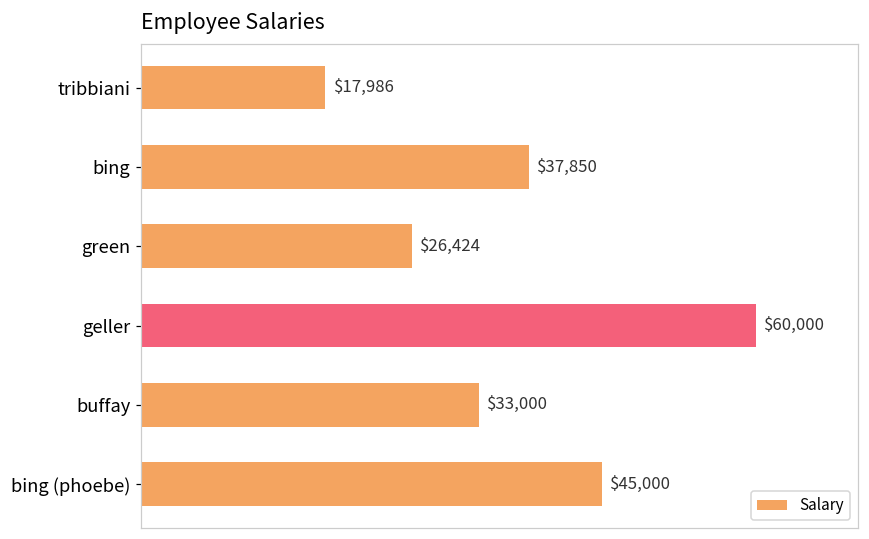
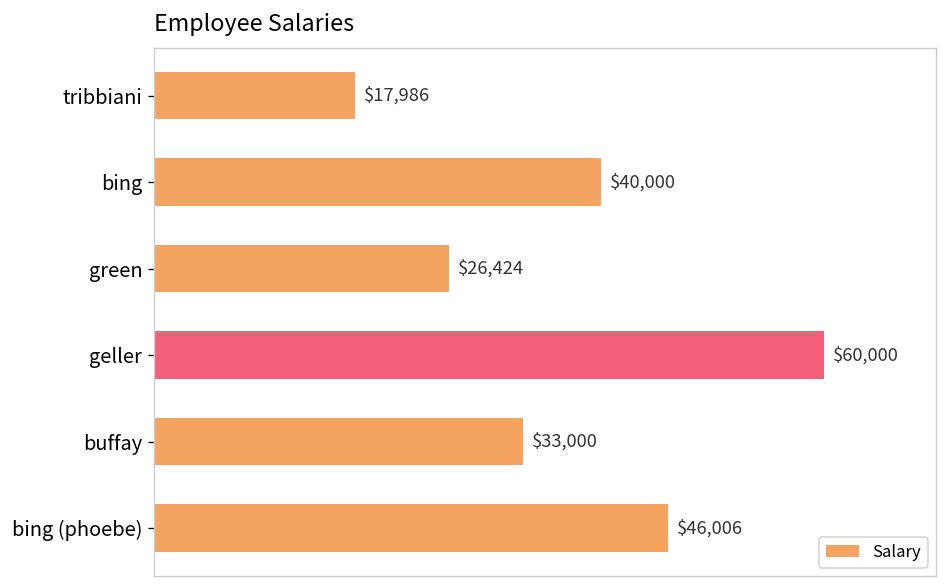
  {
    "tribbiani": "$17,986",
-   "bing": "$37,850",
+   "bing": "$40,000",
    "green": "$26,424",
    "geller": "$60,000",
    "buffay": "$33,000",
-   "bing (phoebe)": "$45,000"
+   "bing (phoebe)": "$46,006"
  }
